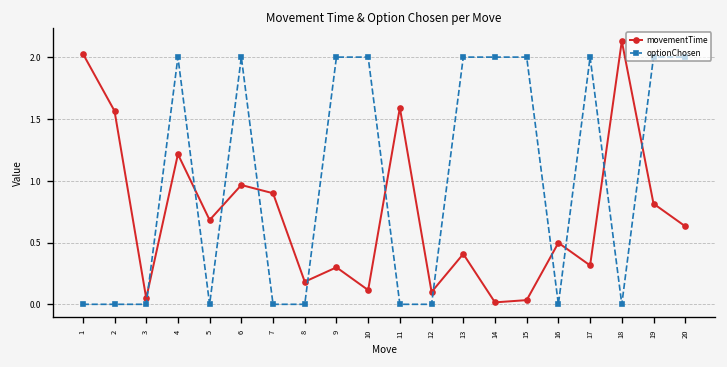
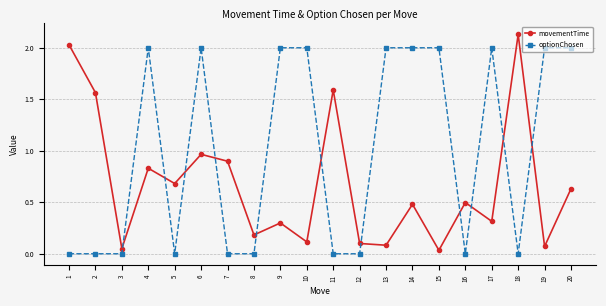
  {
    "movementTime": {
      "1": 2.03,
      "2": 1.56,
      "3": 0.05,
-     "4": 1.21,
+     "4": 0.83,
      "5": 0.68,
      "6": 0.97,
      "7": 0.90,
      "8": 0.18,
      "9": 0.30,
      "10": 0.11,
      "11": 1.59,
      "12": 0.10,
-     "13": 0.41,
-     "14": 0.02,
+     "13": 0.08,
+     "14": 0.48,
      "15": 0.03,
      "16": 0.50,
      "17": 0.31,
      "18": 2.13,
-     "19": 0.81,
+     "19": 0.07,
      "20": 0.63
    },
    "optionChosen": {
      "1": 0.00,
      "2": 0.00,
      "3": 0.00,
      "4": 2.00,
      "5": 0.00,
      "6": 2.00,
      "7": 0.00,
      "8": 0.00,
      "9": 2.00,
      "10": 2.00,
      "11": 0.00,
      "12": 0.00,
      "13": 2.00,
      "14": 2.00,
      "15": 2.00,
      "16": 0.00,
      "17": 2.00,
      "18": 0.00
    }
  }
